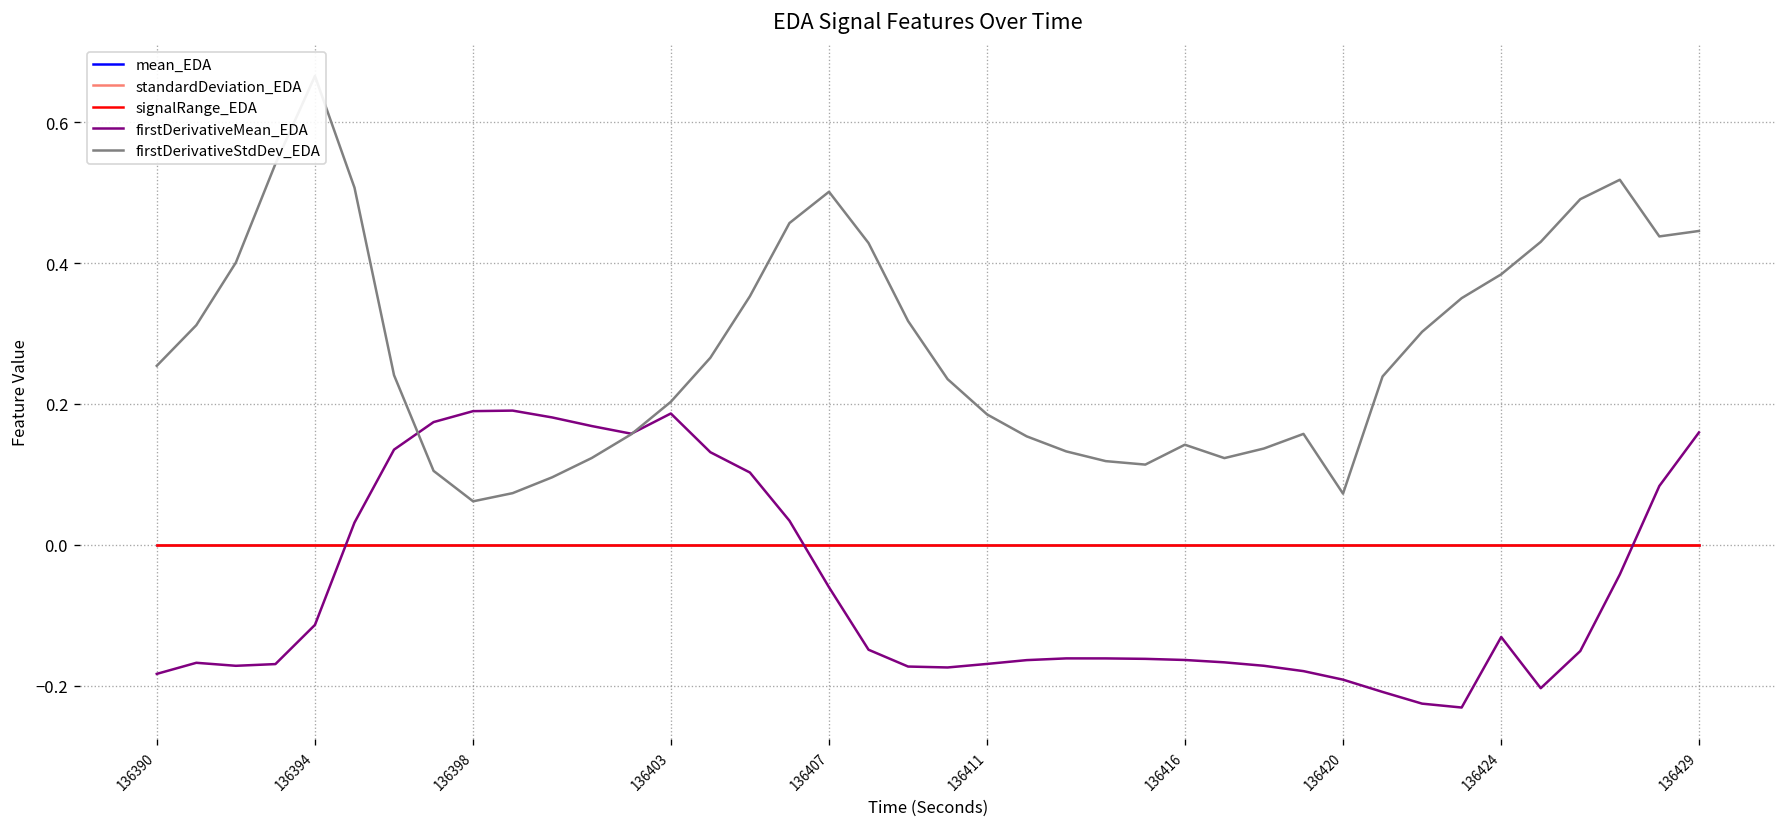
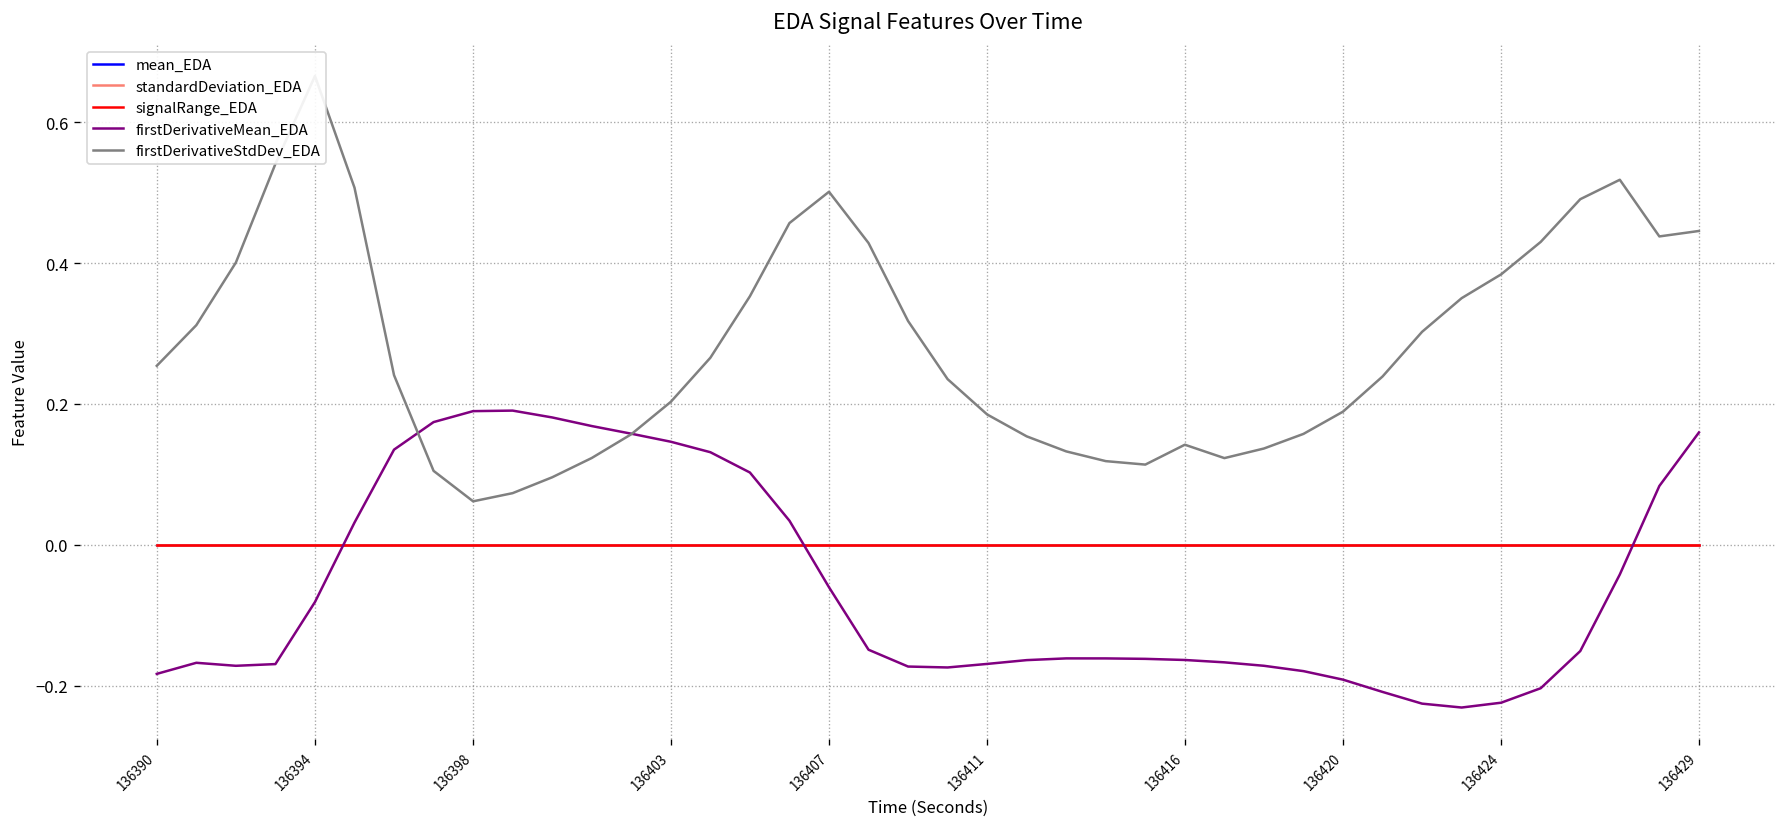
  {
    "signalRange_EDA": {
      "136390": 0.00,
      "136394": 0.00,
      "136398": 0.00,
      "136403": 0.00,
      "136407": 0.00,
      "136411": 0.00,
      "136416": 0.00,
      "136420": 0.00,
      "136424": 0.00,
      "136429": 0.00
    },
    "firstDerivativeMean_EDA": {
      "136390": -0.18,
-     "136394": -0.11,
+     "136394": -0.08,
      "136398": 0.19,
-     "136403": 0.19,
+     "136403": 0.15,
      "136407": -0.06,
      "136411": -0.17,
      "136416": -0.16,
      "136420": -0.19,
-     "136424": -0.13,
+     "136424": -0.22,
      "136429": 0.16
    },
    "firstDerivativeStdDev_EDA": {
      "136390": 0.25,
      "136398": 0.06,
      "136403": 0.20,
      "136407": 0.50,
      "136411": 0.19,
      "136416": 0.14,
-     "136420": 0.07,
+     "136420": 0.19,
      "136424": 0.38,
      "136429": 0.45
    }
  }
